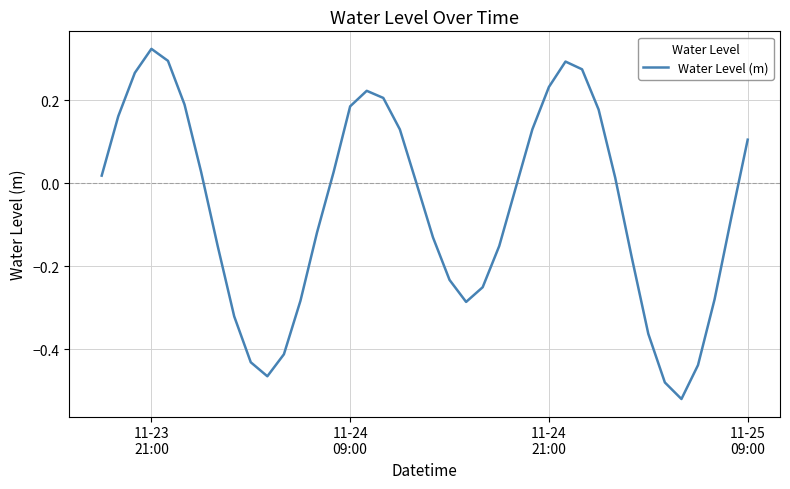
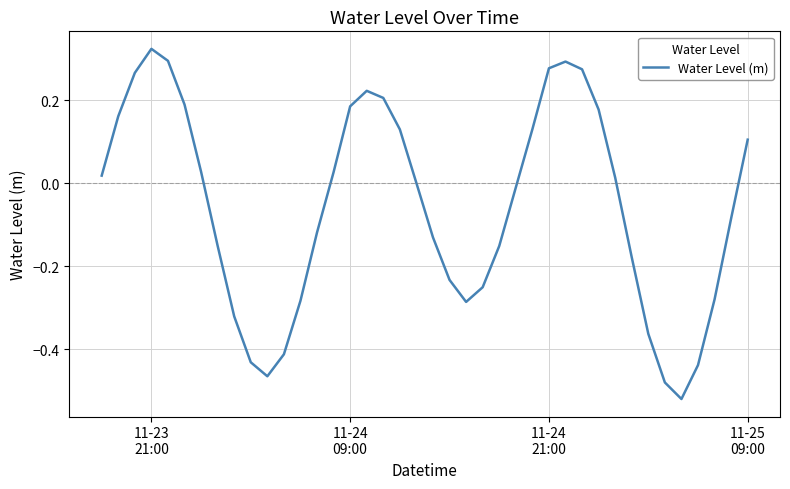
  {
    "11-23 21:00": 0.32,
    "11-24 09:00": 0.18,
-   "11-24 21:00": 0.23,
+   "11-24 21:00": 0.28,
    "11-25 09:00": 0.10
  }
